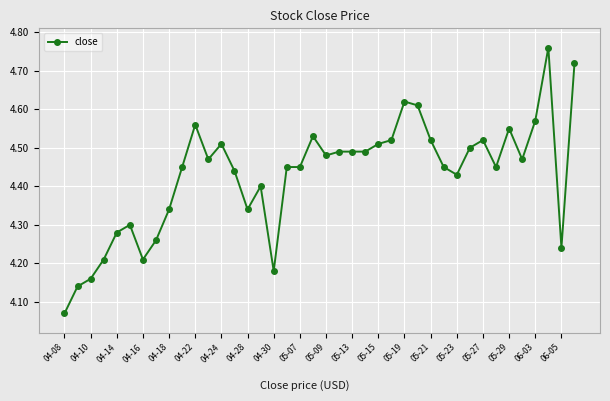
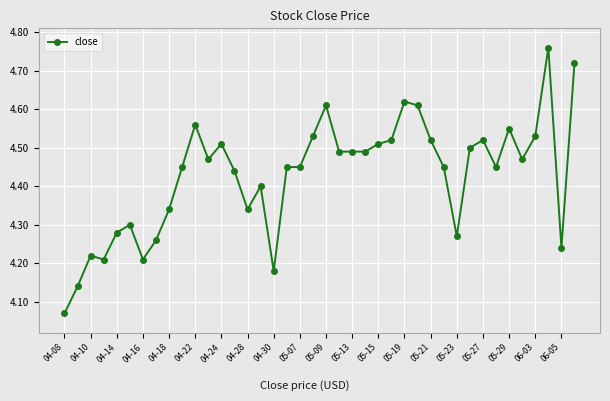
  {
    "04-08": 4.07,
-   "04-10": 4.16,
+   "04-10": 4.22,
    "04-14": 4.28,
    "04-16": 4.21,
    "04-18": 4.34,
    "04-22": 4.56,
    "04-24": 4.51,
    "04-28": 4.34,
    "04-30": 4.18,
    "05-07": 4.45,
-   "05-09": 4.48,
+   "05-09": 4.61,
    "05-13": 4.49,
    "05-15": 4.51,
    "05-19": 4.62,
    "05-21": 4.52,
-   "05-23": 4.43,
+   "05-23": 4.27,
    "05-27": 4.52,
    "05-29": 4.55,
-   "06-03": 4.57,
+   "06-03": 4.53,
    "06-05": 4.24
  }
